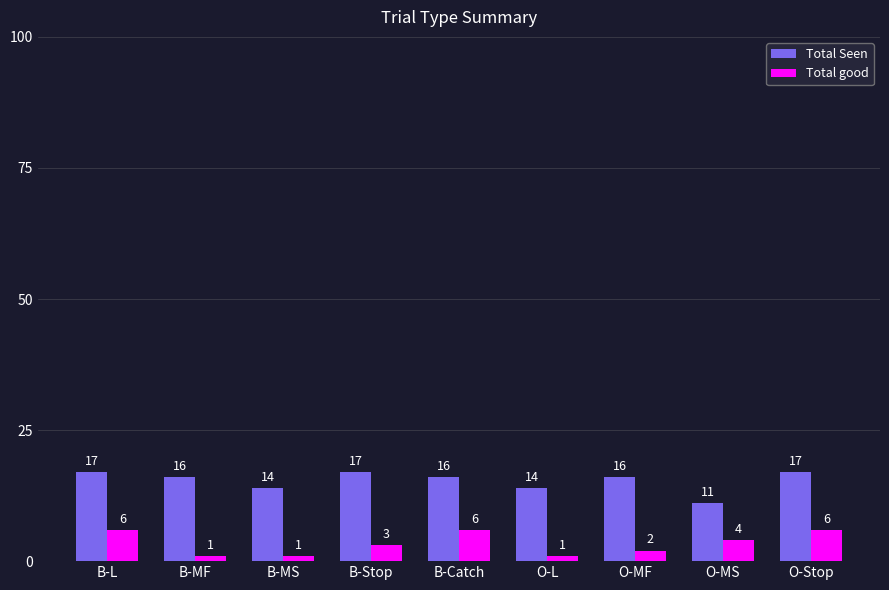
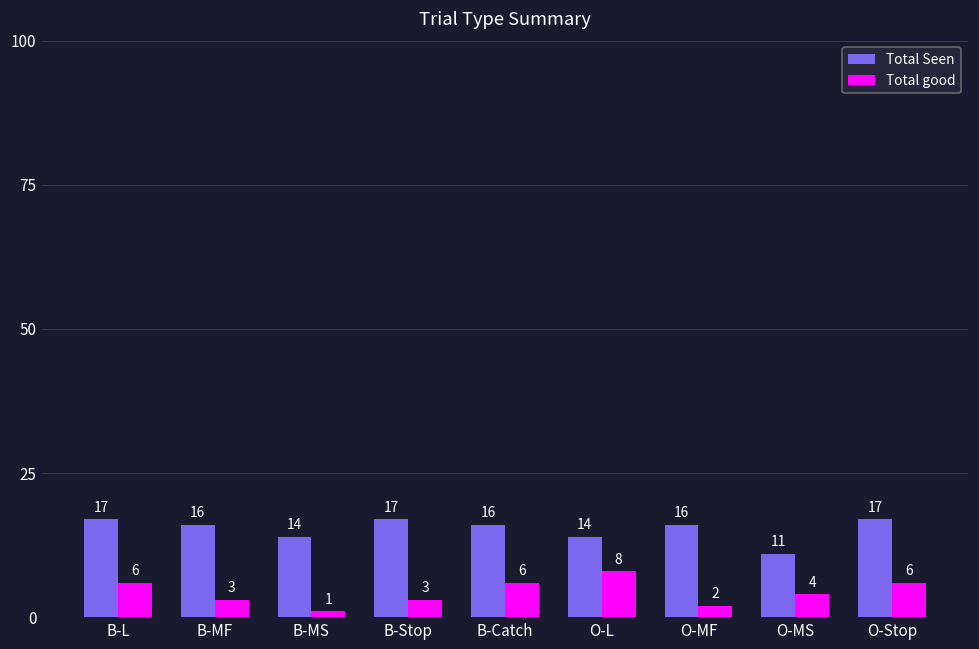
  {
    "Total Seen": {
      "B-L": 17,
      "B-MF": 16,
      "B-MS": 14,
      "B-Stop": 17,
      "B-Catch": 16,
      "O-L": 14,
      "O-MF": 16,
      "O-MS": 11,
      "O-Stop": 17
    },
    "Total good": {
      "B-L": 6,
-     "B-MF": 1,
+     "B-MF": 3,
      "B-MS": 1,
      "B-Stop": 3,
      "B-Catch": 6,
-     "O-L": 1,
+     "O-L": 8,
      "O-MF": 2,
      "O-MS": 4,
      "O-Stop": 6
    }
  }
